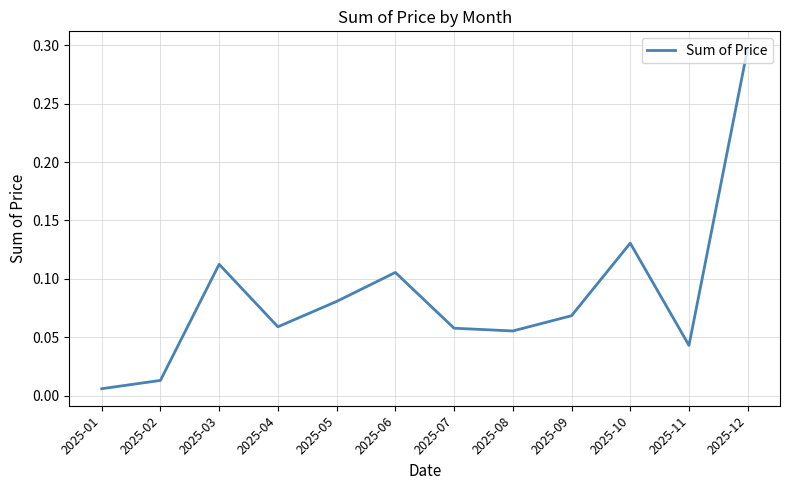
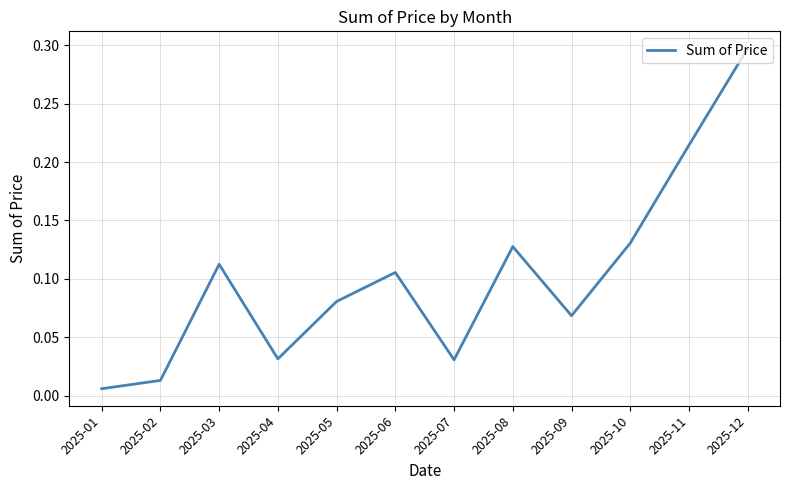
  {
    "2025-01": 0.006,
    "2025-02": 0.013,
    "2025-03": 0.113,
-   "2025-04": 0.059,
+   "2025-04": 0.032,
    "2025-05": 0.081,
    "2025-06": 0.106,
-   "2025-07": 0.058,
-   "2025-08": 0.056,
+   "2025-07": 0.031,
+   "2025-08": 0.128,
    "2025-09": 0.069,
    "2025-10": 0.131,
-   "2025-11": 0.043
+   "2025-11": 0.214
  }
